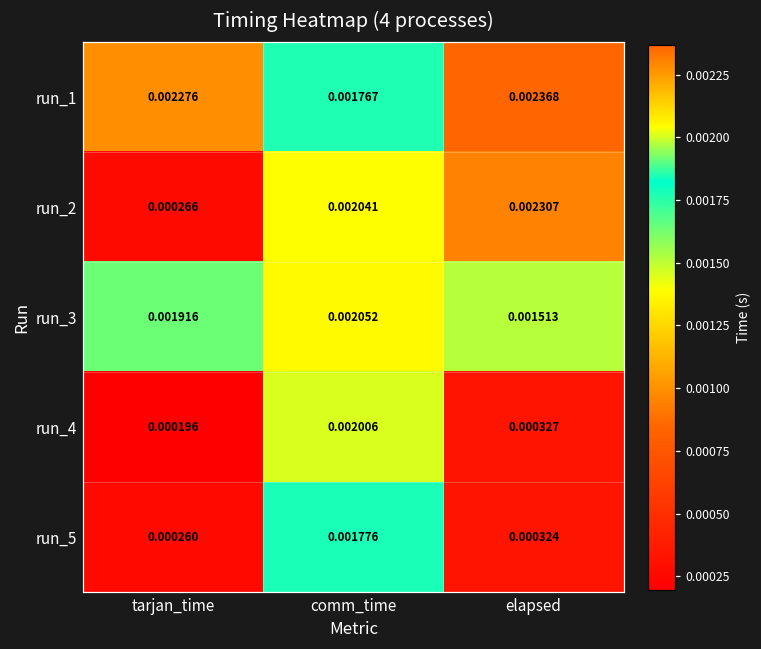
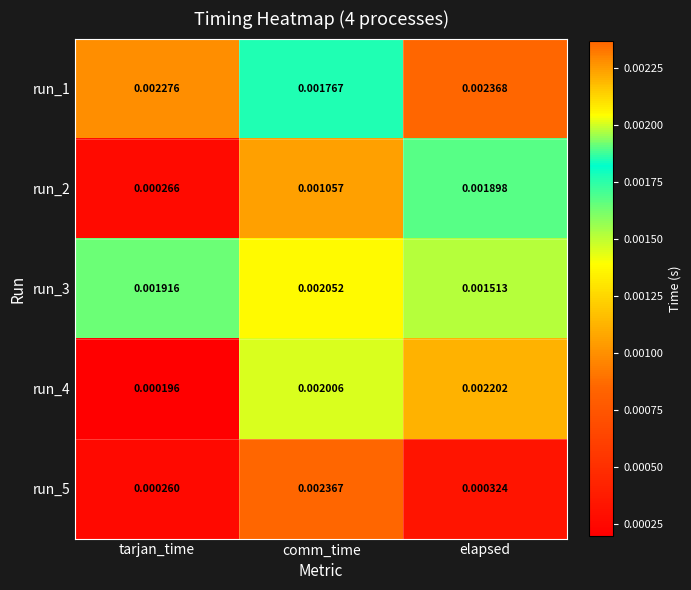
  {
    "run_1": {
      "tarjan_time": 0.002276,
      "comm_time": 0.001767,
      "elapsed": 0.002368
    },
    "run_2": {
      "tarjan_time": 0.000266,
-     "comm_time": 0.002041,
-     "elapsed": 0.002307
+     "comm_time": 0.001057,
+     "elapsed": 0.001898
    },
    "run_3": {
      "tarjan_time": 0.001916,
      "comm_time": 0.002052,
      "elapsed": 0.001513
    },
    "run_4": {
      "tarjan_time": 0.000196,
      "comm_time": 0.002006,
-     "elapsed": 0.000327
+     "elapsed": 0.002202
    },
    "run_5": {
      "tarjan_time": 0.000260,
-     "comm_time": 0.001776,
+     "comm_time": 0.002367,
      "elapsed": 0.000324
    }
  }
